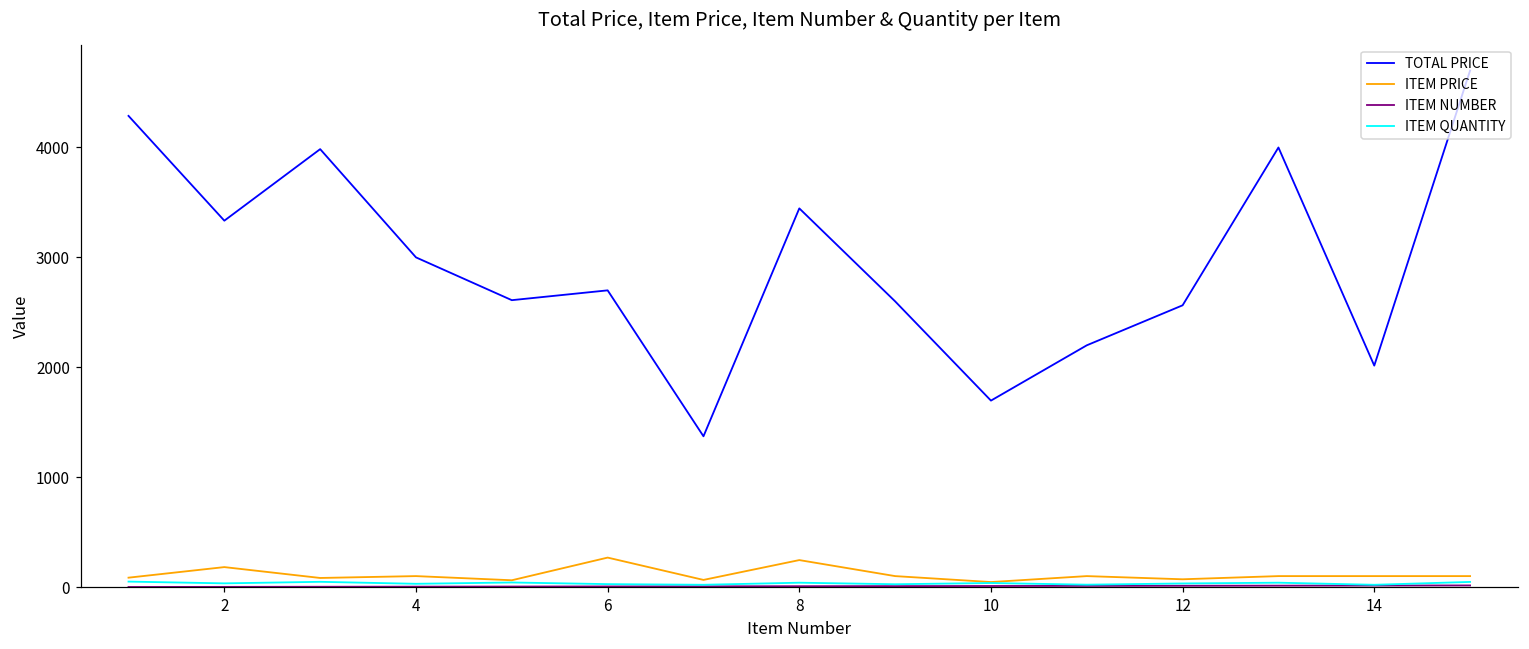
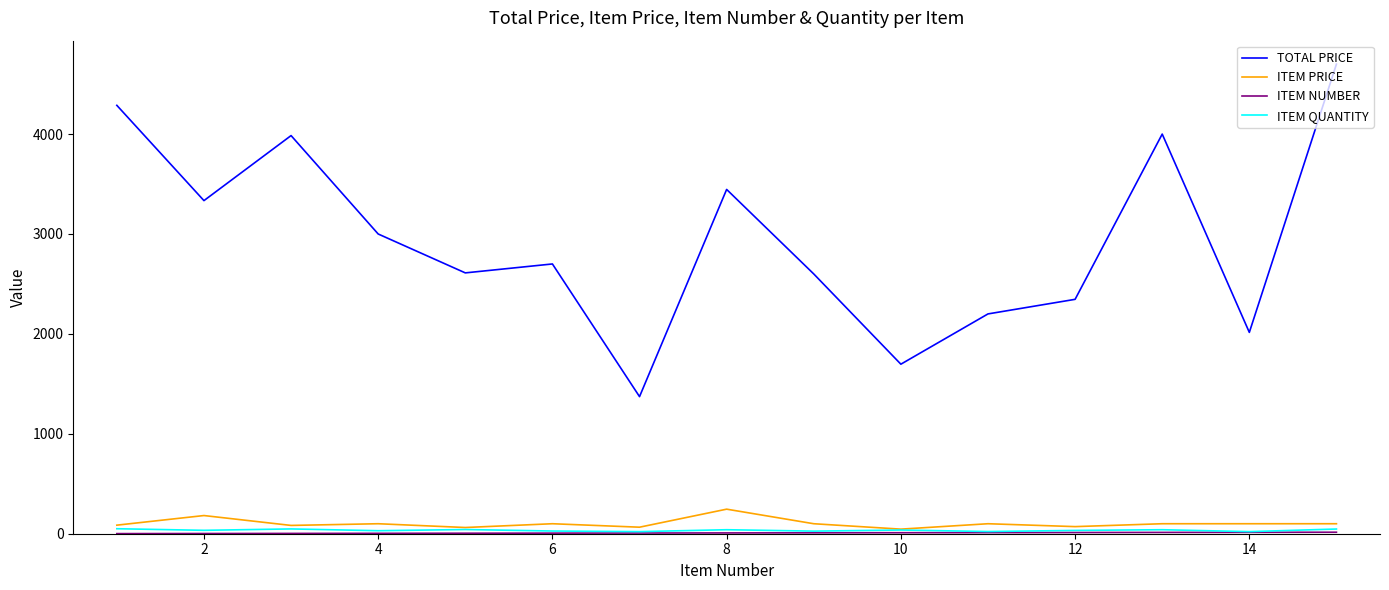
  {
    "TOTAL PRICE": {
      "2": 3300,
      "4": 3000,
      "6": 2700,
      "8": 3400,
      "10": 1700,
-     "12": 2600,
+     "12": 2300,
      "14": 2000
    },
    "ITEM PRICE": {
      "2": 200,
      "4": 100,
-     "6": 300,
+     "6": 100,
      "8": 200,
      "12": 100,
      "14": 100
    },
    "ITEM NUMBER": {
      "2": 0,
      "4": 0,
      "8": 0,
      "10": 0
    },
    "ITEM QUANTITY": {
      "2": 0,
      "4": 0,
      "8": 0
    }
  }
